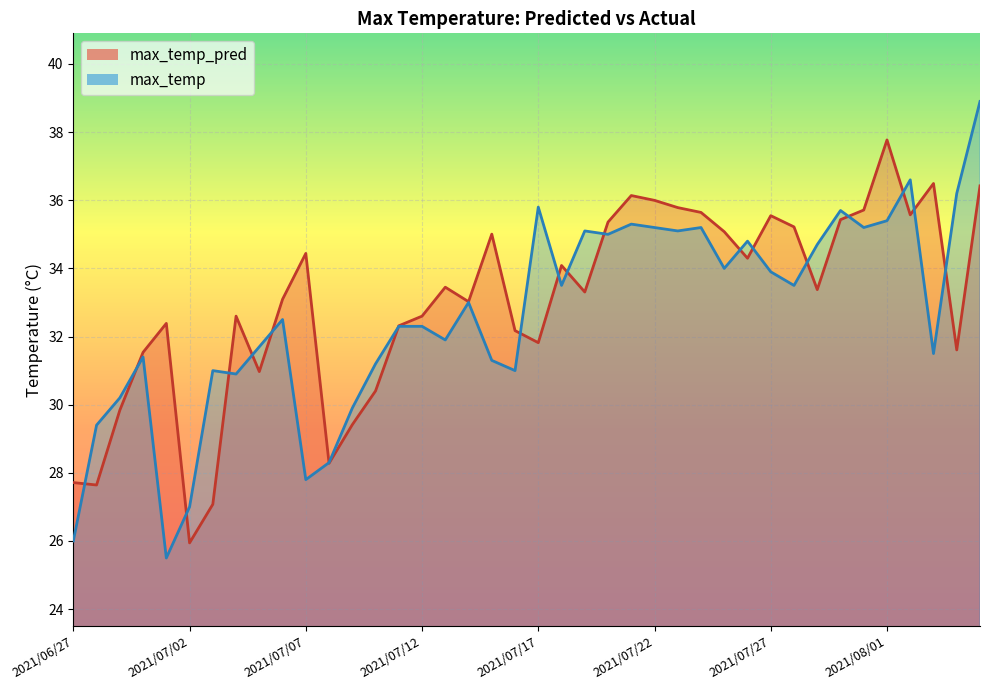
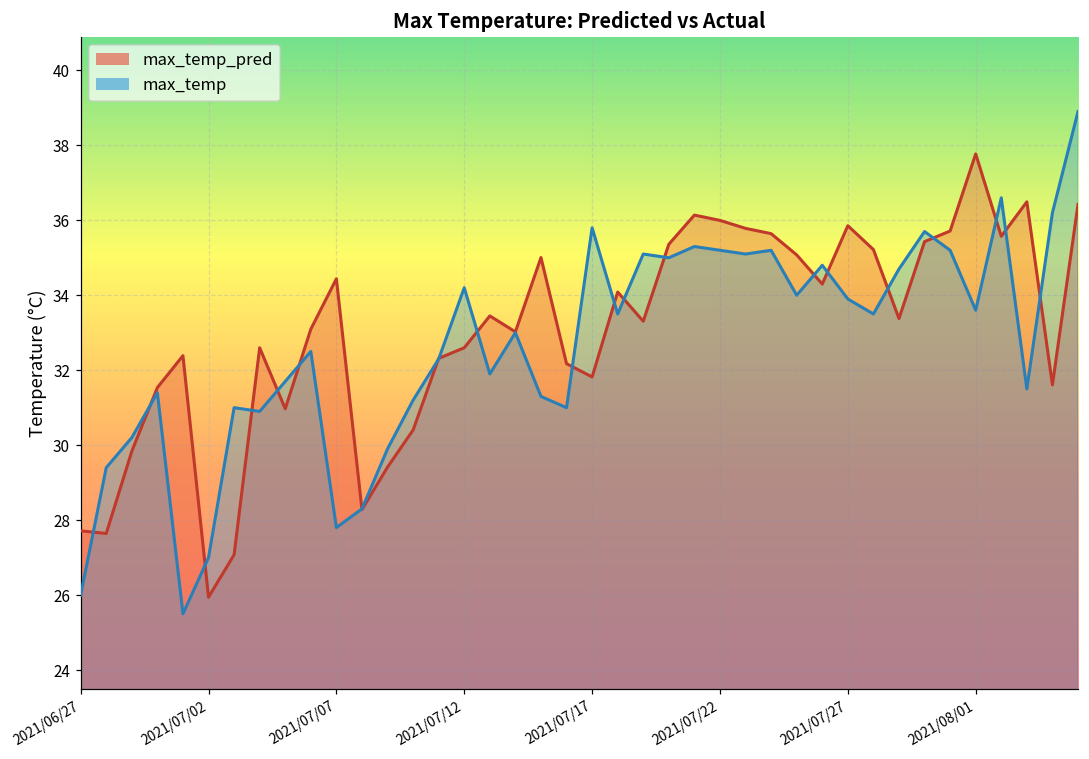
  {
    "max_temp_pred": {
      "2021/06/27": 27.7,
      "2021/07/02": 25.9,
      "2021/07/07": 34.4,
      "2021/07/12": 32.6,
      "2021/07/17": 31.8,
      "2021/07/22": 36.0,
-     "2021/07/27": 35.5,
+     "2021/07/27": 35.9,
      "2021/08/01": 37.8
    },
    "max_temp": {
      "2021/06/27": 26.0,
      "2021/07/02": 27.0,
      "2021/07/07": 27.8,
-     "2021/07/12": 32.3,
+     "2021/07/12": 34.2,
      "2021/07/17": 35.8,
      "2021/07/22": 35.2,
      "2021/07/27": 33.9,
-     "2021/08/01": 35.4
+     "2021/08/01": 33.6
    }
  }
